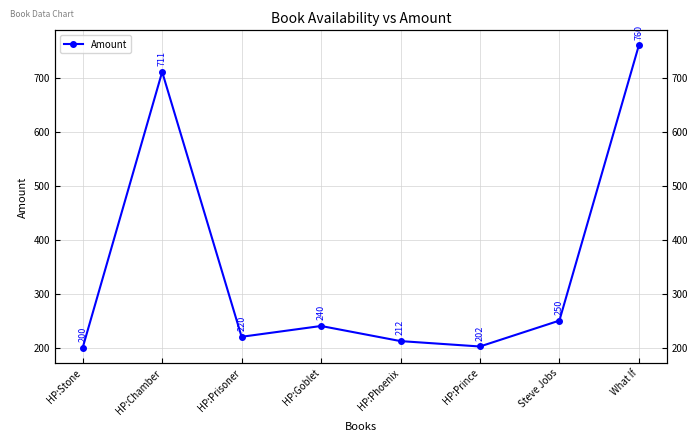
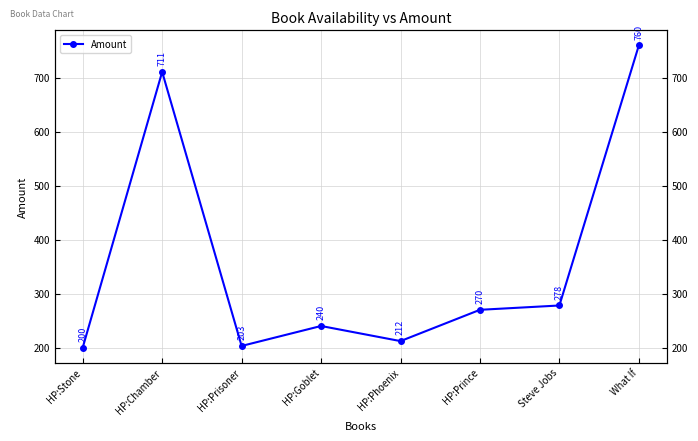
  {
    "HP:Stone": 200,
    "HP:Chamber": 711,
-   "HP:Prisoner": 220,
+   "HP:Prisoner": 203,
    "HP:Goblet": 240,
    "HP:Phoenix": 212,
-   "HP:Prince": 202,
-   "Steve Jobs": 250,
+   "HP:Prince": 270,
+   "Steve Jobs": 278,
    "What If": 760
  }
